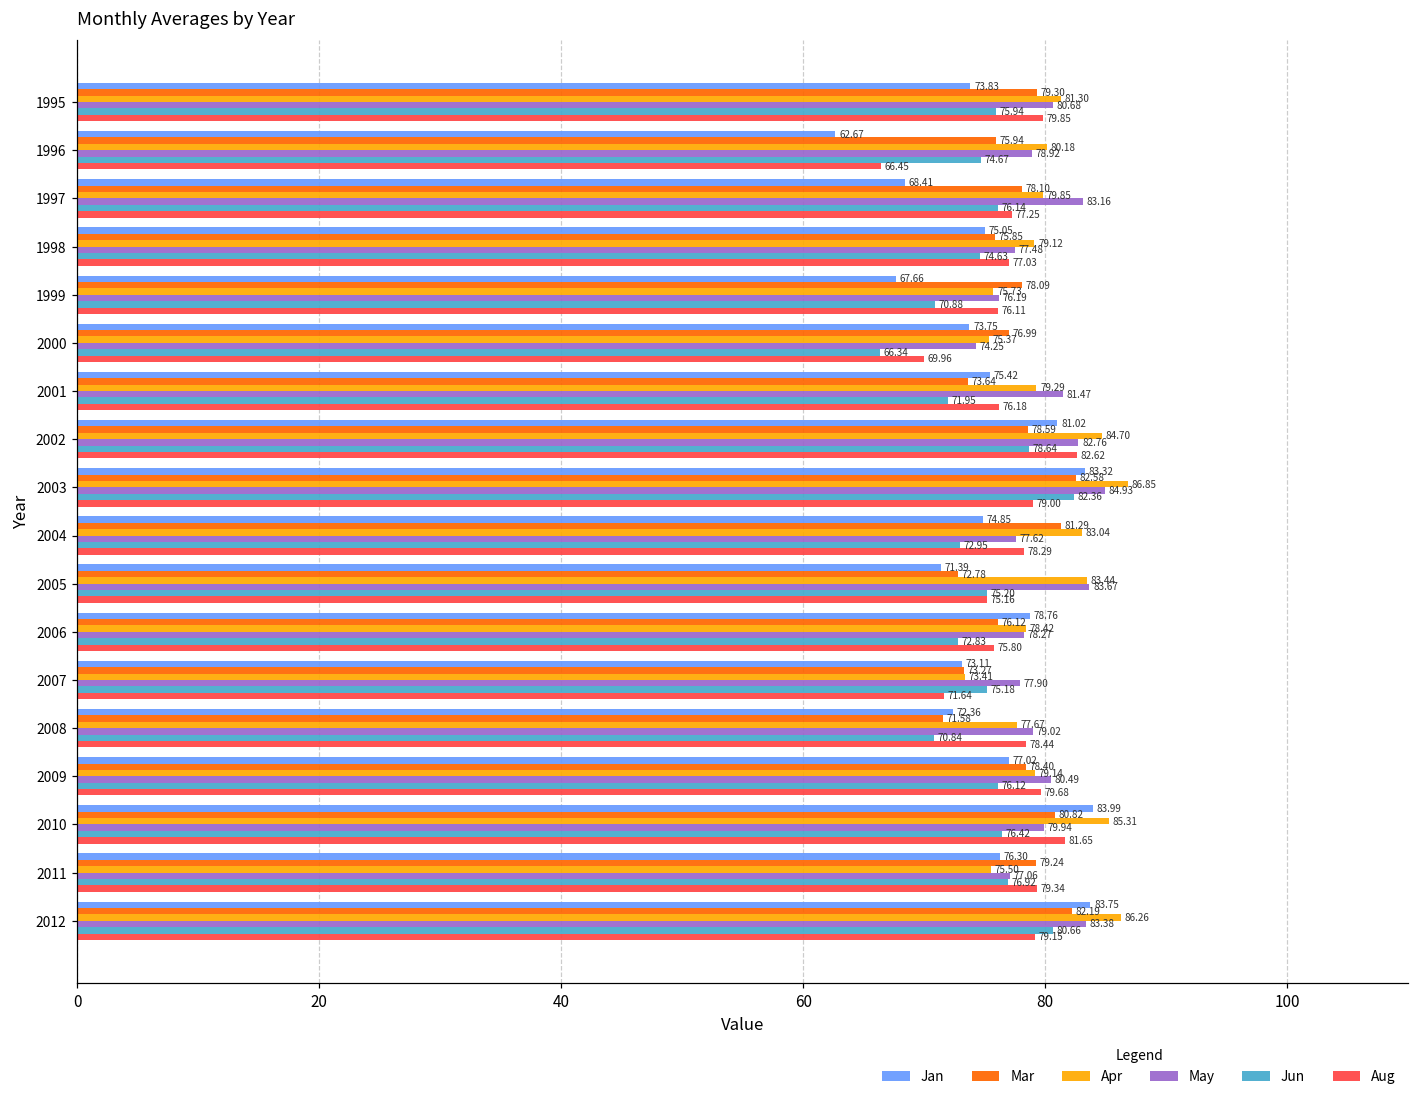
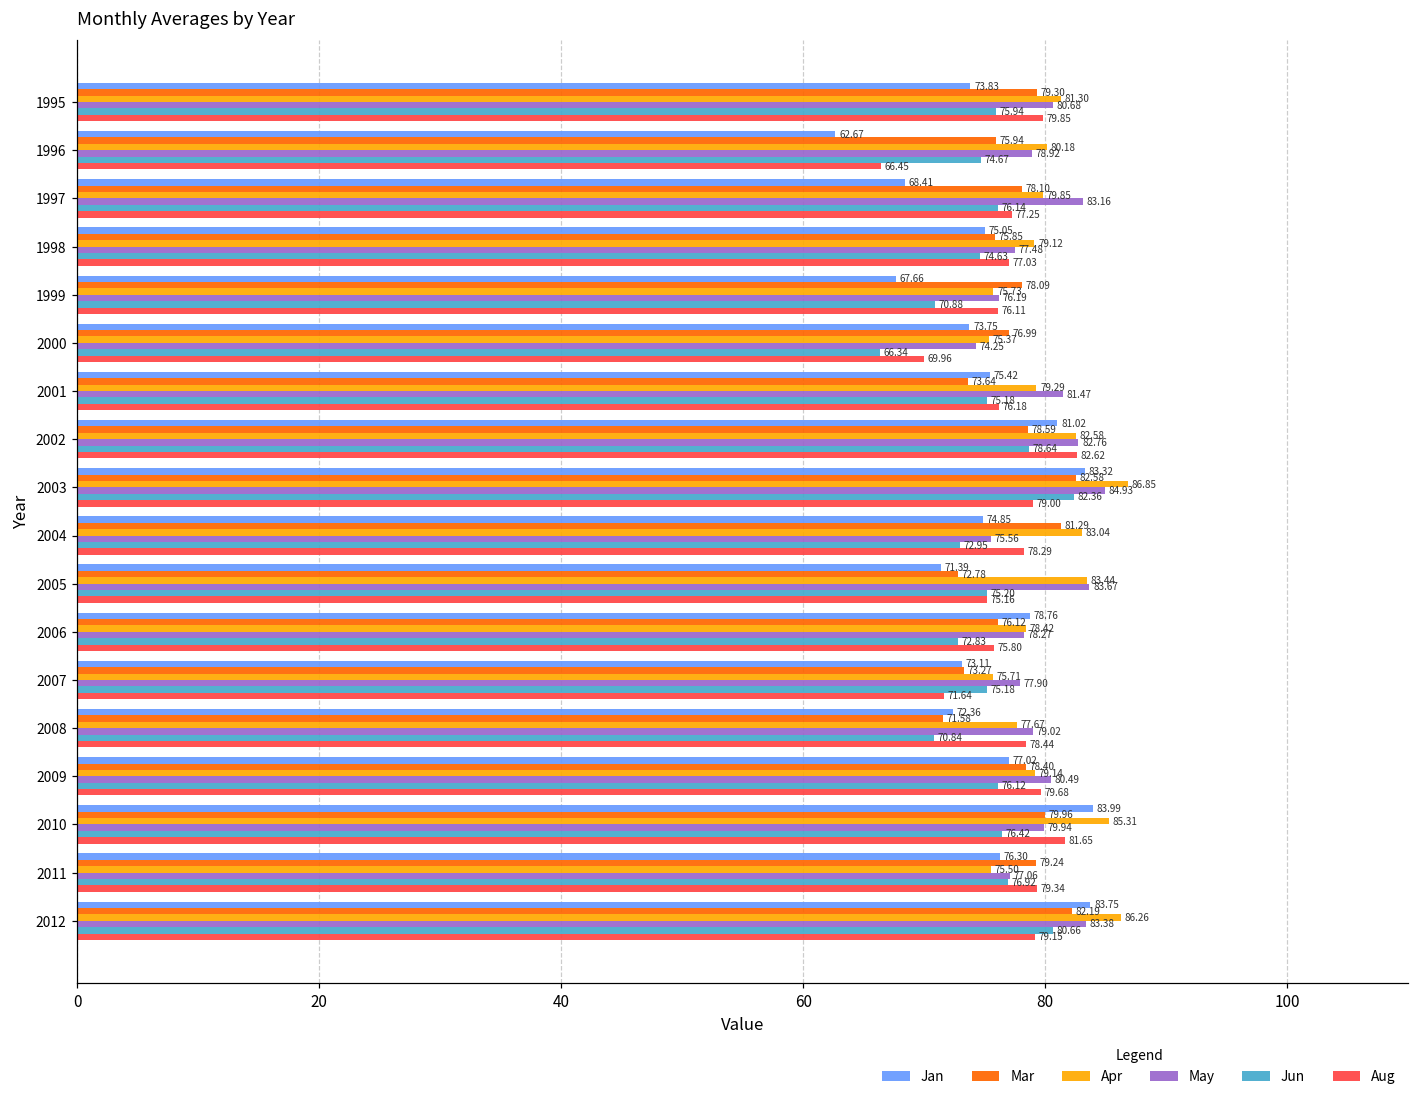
  {
    "Jan": {
      "1995": 73.83,
      "1996": 62.67,
      "1997": 68.41,
      "1999": 67.66,
      "2000": 73.75,
      "2001": 75.42,
      "2002": 81.02,
      "2004": 74.85,
      "2005": 71.39,
      "2006": 78.76,
      "2009": 77.02,
      "2010": 83.99,
      "2011": 76.30,
      "2012": 83.75
    },
    "Mar": {
      "1995": 79.30,
      "1996": 75.94,
      "1997": 78.10,
      "1999": 78.09,
      "2000": 76.99,
      "2001": 73.64,
      "2002": 78.59,
      "2004": 81.29,
      "2005": 72.78,
      "2006": 76.12,
-     "2010": 80.82,
+     "2010": 79.96,
      "2011": 79.24,
      "2012": 82.19
    },
    "Apr": {
      "1996": 80.18,
      "1997": 79.85,
      "1998": 79.12,
      "2001": 79.29,
-     "2002": 84.70,
+     "2002": 82.58,
      "2003": 86.85,
      "2004": 83.04,
-     "2007": 73.41,
+     "2007": 75.71,
      "2008": 77.67,
      "2010": 85.31,
      "2011": 75.50,
      "2012": 86.26
    },
    "May": {
      "1996": 78.92,
      "1997": 83.16,
      "1998": 77.48,
      "2001": 81.47,
      "2003": 84.93,
-     "2004": 77.62,
+     "2004": 75.56,
      "2007": 77.90,
      "2008": 79.02,
      "2009": 80.49,
      "2010": 79.94,
      "2012": 83.38
    },
    "Jun": {
      "1995": 75.94,
      "1996": 74.67,
      "1998": 74.63,
      "1999": 70.88,
      "2000": 66.34,
-     "2001": 71.95,
+     "2001": 75.18,
      "2002": 78.64,
      "2003": 82.36,
      "2004": 72.95,
      "2006": 72.83,
      "2007": 75.18,
      "2008": 70.84,
      "2009": 76.12,
      "2010": 76.42,
      "2012": 80.66
    },
    "Aug": {
      "1995": 79.85,
      "1996": 66.45,
      "1998": 77.03,
      "1999": 76.11,
      "2000": 69.96,
      "2002": 82.62,
      "2003": 79.00,
      "2004": 78.29,
      "2006": 75.80,
      "2007": 71.64,
      "2008": 78.44,
      "2009": 79.68,
      "2010": 81.65,
      "2011": 79.34,
      "2012": 79.15
    }
  }
